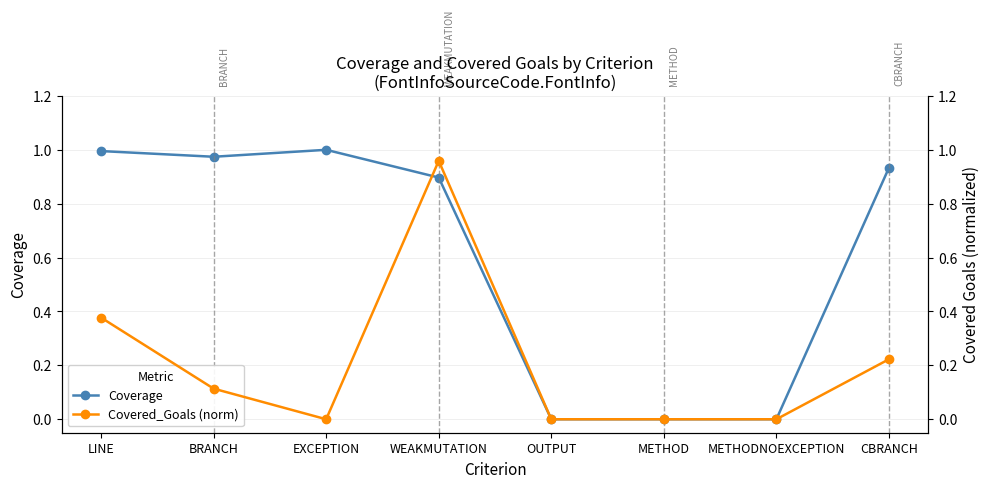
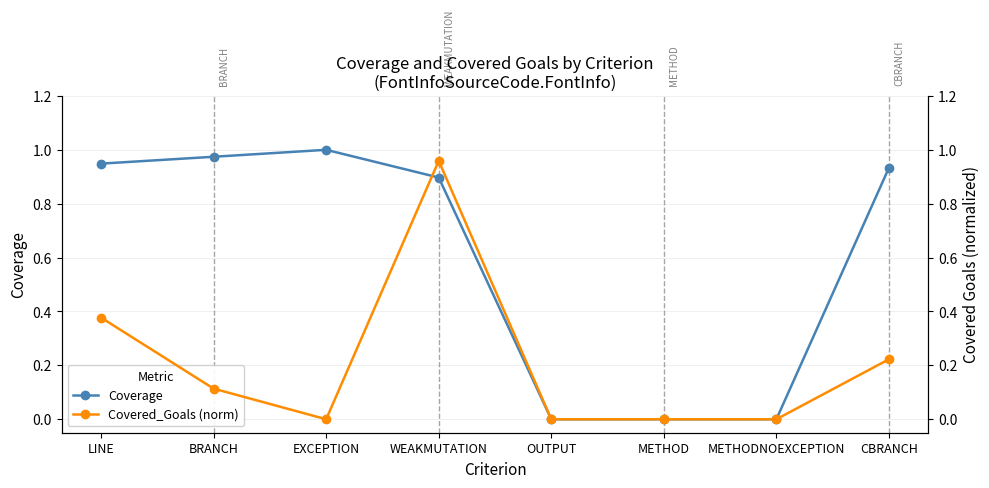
  {
    "Coverage": {
-     "LINE": 1.00,
+     "LINE": 0.95,
      "BRANCH": 0.97,
      "EXCEPTION": 1.00,
      "WEAKMUTATION": 0.90,
      "OUTPUT": 0.00,
      "METHOD": 0.00,
      "METHODNOEXCEPTION": 0.00,
      "CBRANCH": 0.93
    },
    "Covered_Goals (norm)": {
      "LINE": 0.38,
      "EXCEPTION": 0.00,
      "WEAKMUTATION": 0.96,
      "OUTPUT": 0.00,
      "METHOD": 0.00,
      "METHODNOEXCEPTION": 0.00,
      "CBRANCH": 0.22
    }
  }
